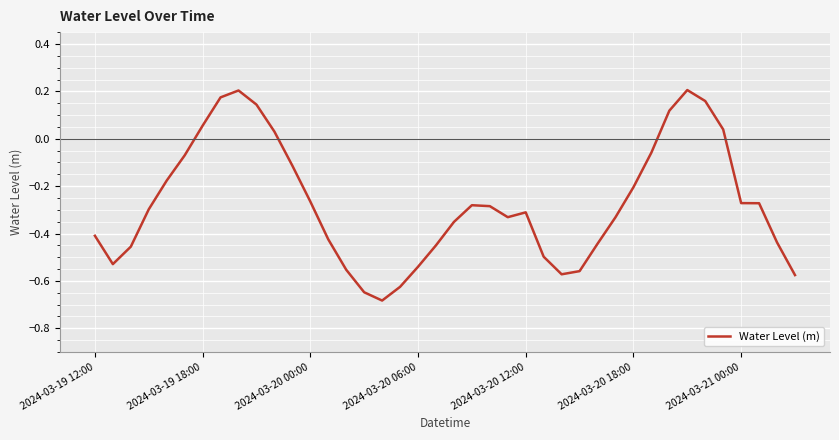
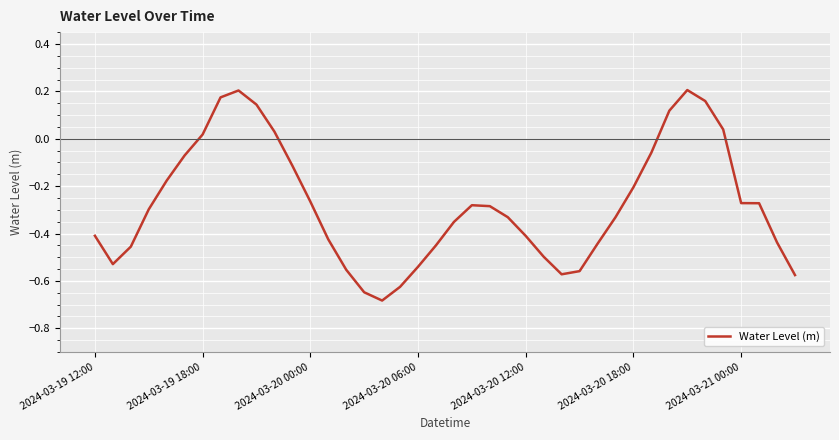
  {
    "2024-03-19 12:00": -0.41,
-   "2024-03-19 18:00": 0.06,
+   "2024-03-19 18:00": 0.02,
    "2024-03-20 00:00": -0.27,
    "2024-03-20 06:00": -0.54,
-   "2024-03-20 12:00": -0.31,
+   "2024-03-20 12:00": -0.41,
    "2024-03-20 18:00": -0.20,
    "2024-03-21 00:00": -0.27
  }
